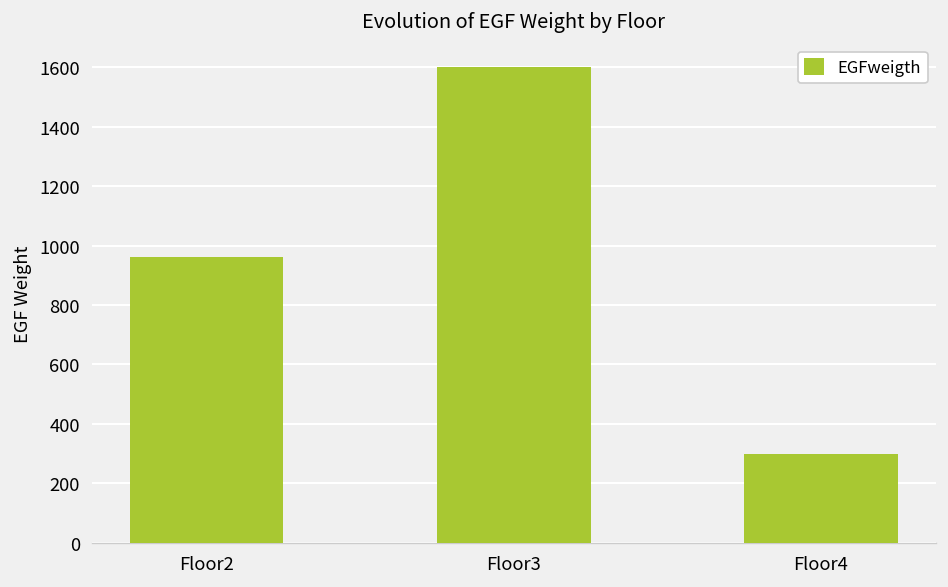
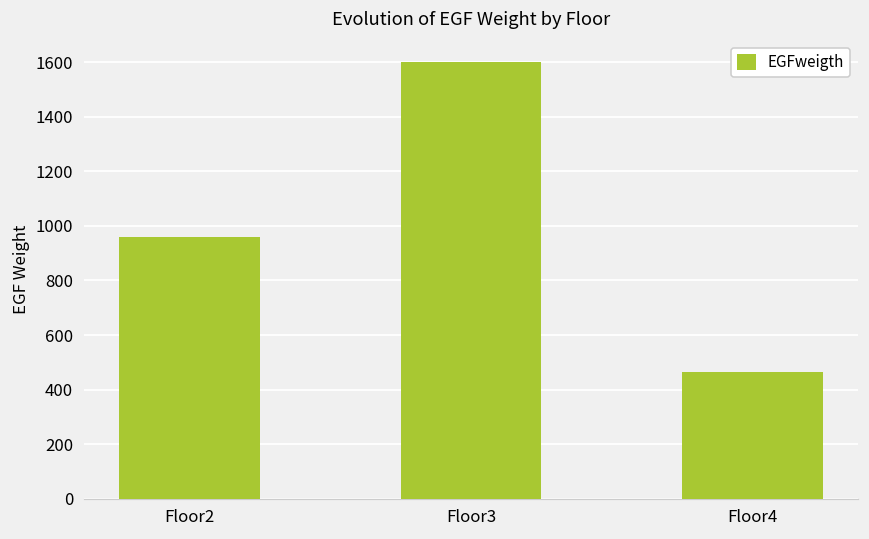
  {
    "Floor2": 960,
    "Floor3": 1600,
-   "Floor4": 300
+   "Floor4": 470
  }
